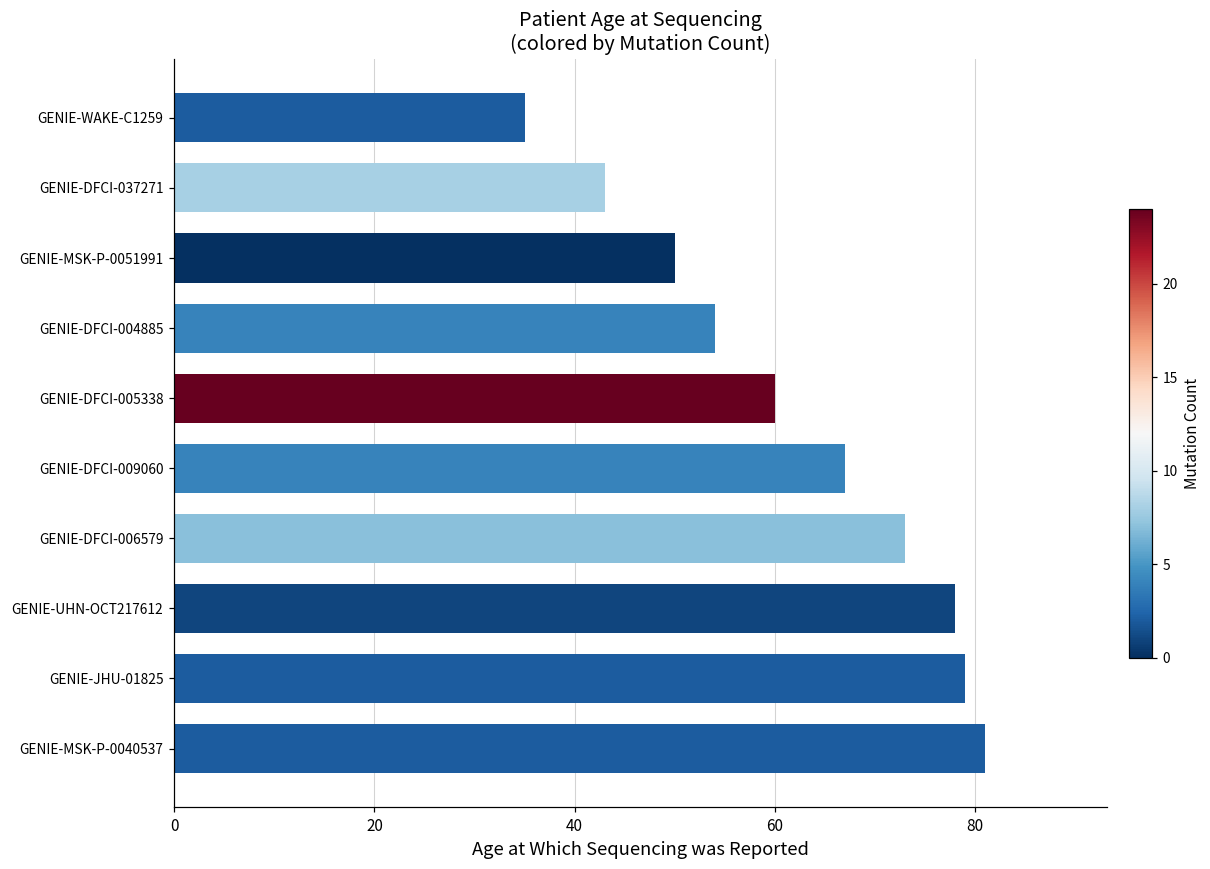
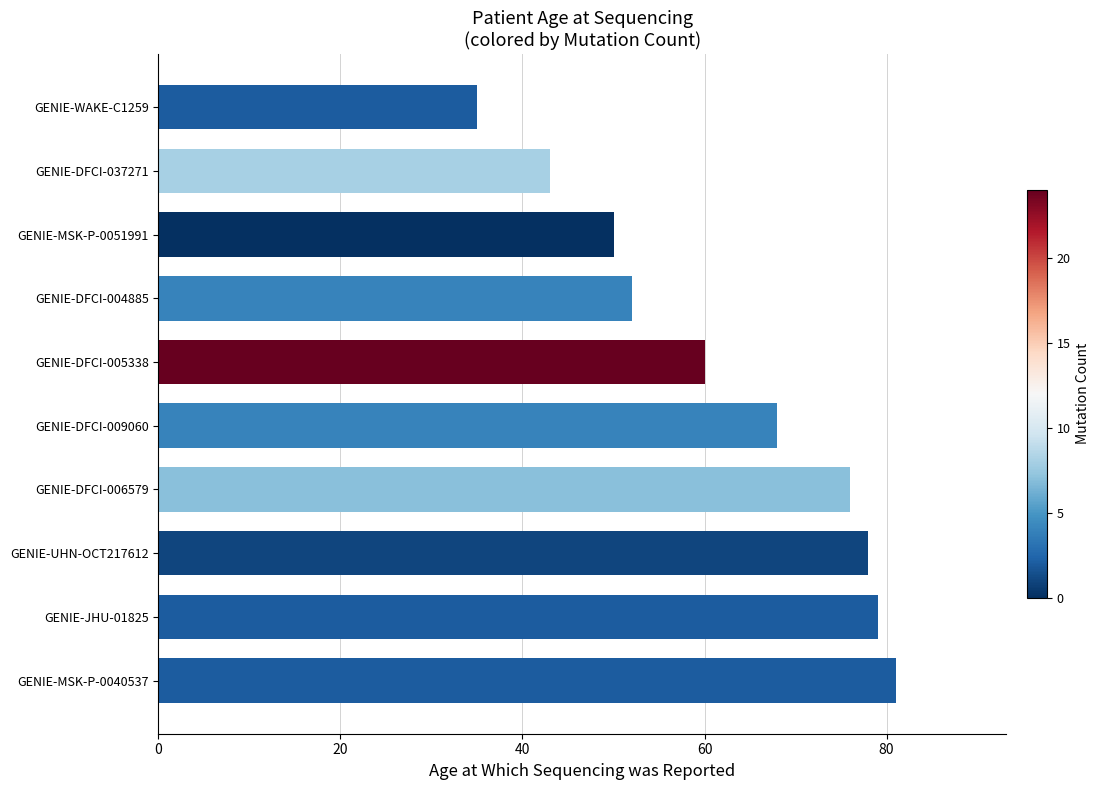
  {
    "GENIE-WAKE-C1259": 35,
    "GENIE-DFCI-037271": 43,
    "GENIE-MSK-P-0051991": 50,
-   "GENIE-DFCI-004885": 54,
+   "GENIE-DFCI-004885": 52,
    "GENIE-DFCI-005338": 60,
-   "GENIE-DFCI-009060": 67,
-   "GENIE-DFCI-006579": 73,
+   "GENIE-DFCI-009060": 68,
+   "GENIE-DFCI-006579": 76,
    "GENIE-UHN-OCT217612": 78,
    "GENIE-JHU-01825": 79,
    "GENIE-MSK-P-0040537": 81
  }
